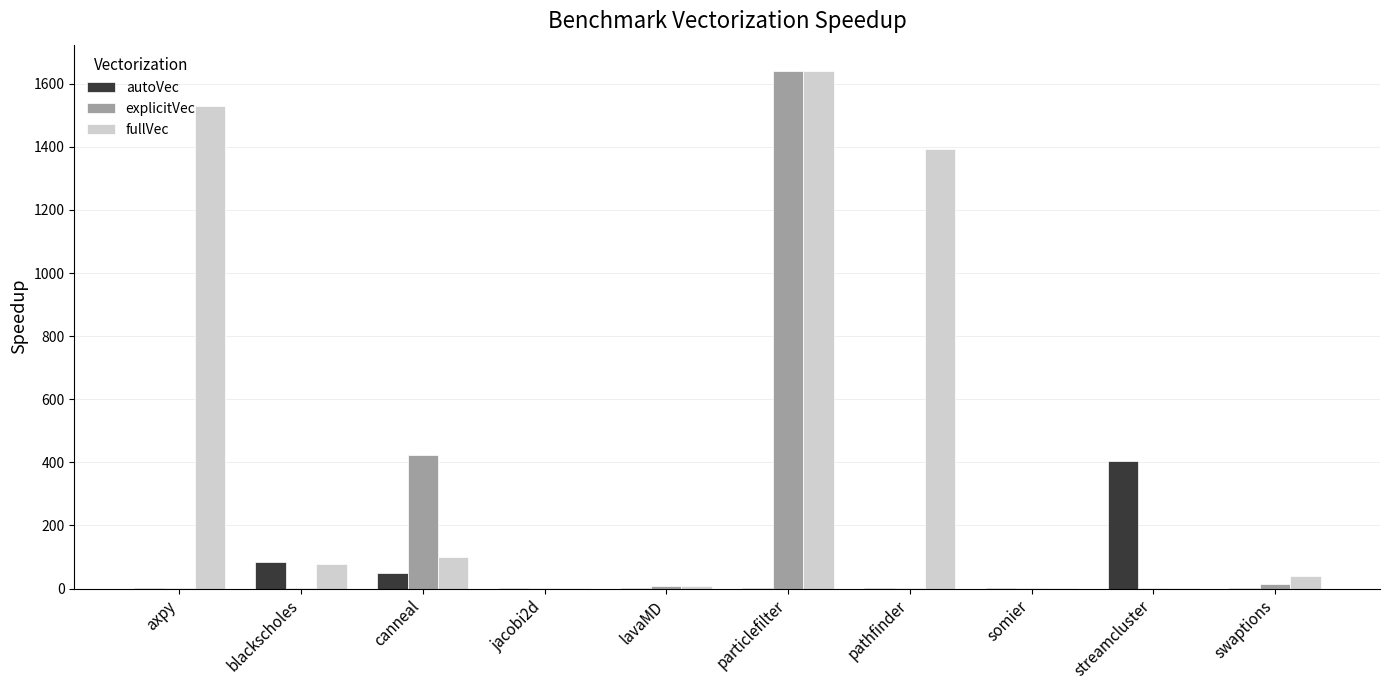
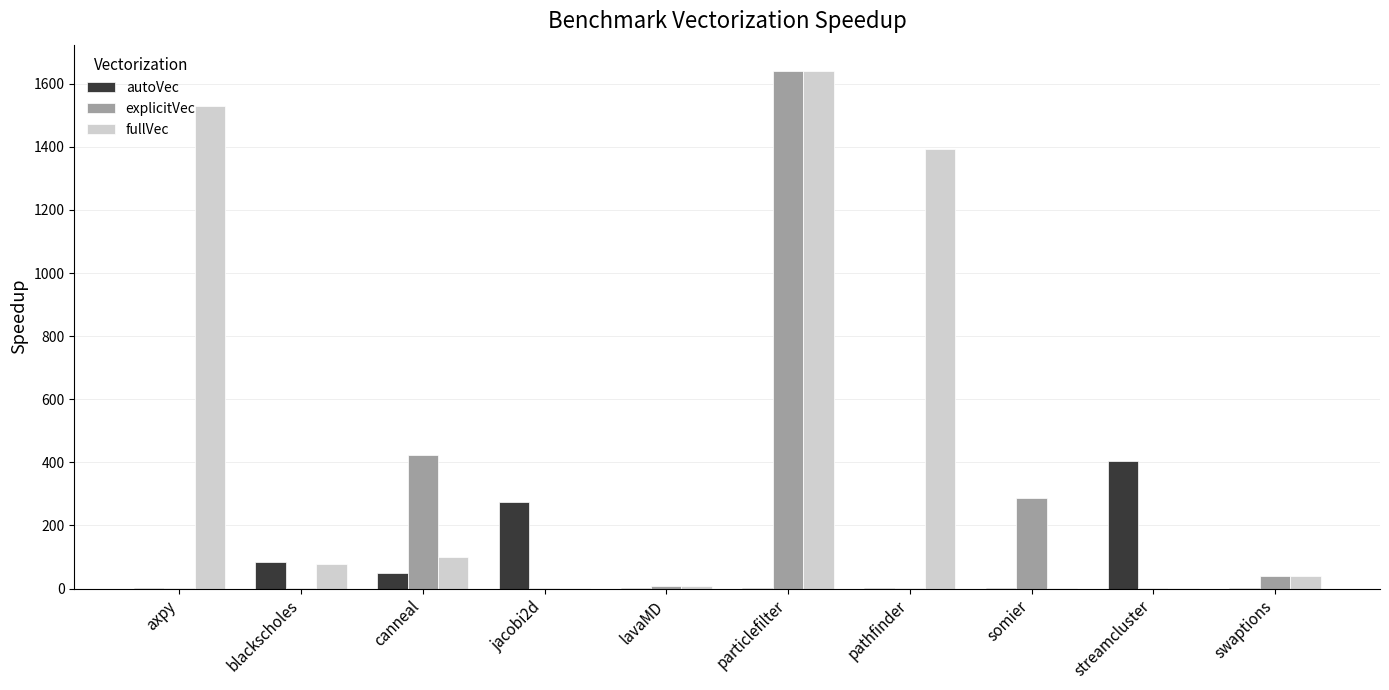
  {
    "autoVec": {
      "blackscholes": 80,
      "canneal": 50,
-     "jacobi2d": 0,
+     "jacobi2d": 270,
      "streamcluster": 400
    },
    "explicitVec": {
      "canneal": 420,
      "lavaMD": 10,
      "particlefilter": 1640,
-     "somier": 0,
-     "swaptions": 10
+     "somier": 290,
+     "swaptions": 40
    },
    "fullVec": {
      "axpy": 1530,
      "blackscholes": 80,
      "canneal": 100,
      "lavaMD": 10,
      "particlefilter": 1640,
      "pathfinder": 1390,
      "swaptions": 40
    }
  }
